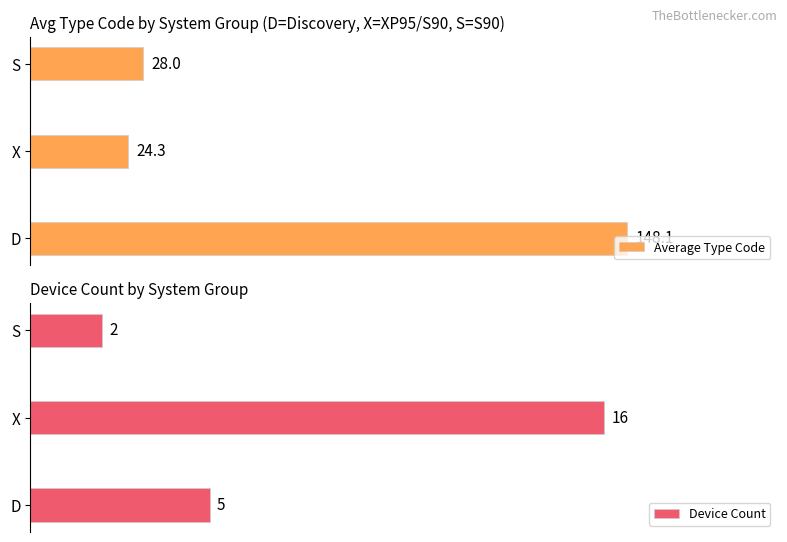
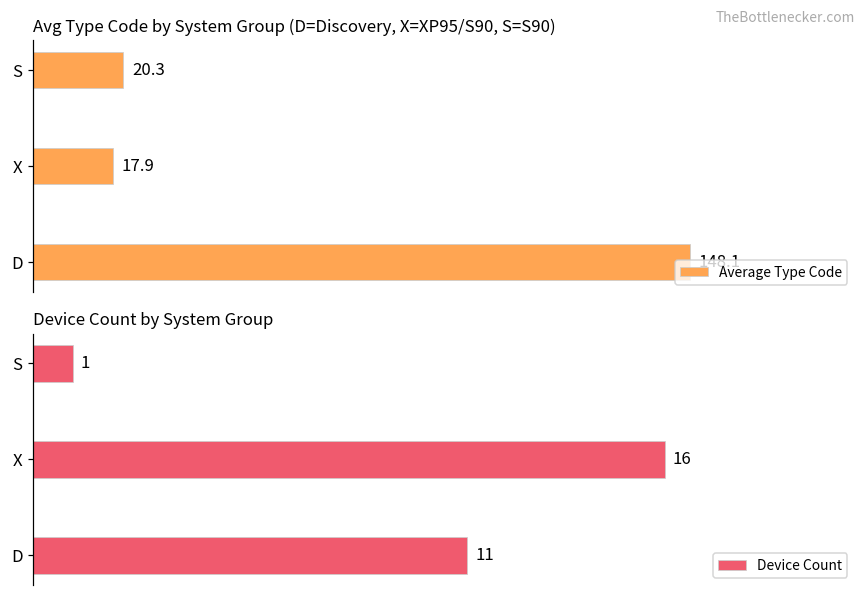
  {
    "Avg Type Code by System Group (D=Discovery, X=XP95/S90, S=S90)": {
-     "S": 28.0,
-     "X": 24.3
+     "S": 20.3,
+     "X": 17.9
    },
    "Device Count by System Group": {
-     "S": 2,
+     "S": 1,
      "X": 16,
-     "D": 5
+     "D": 11
    }
  }
